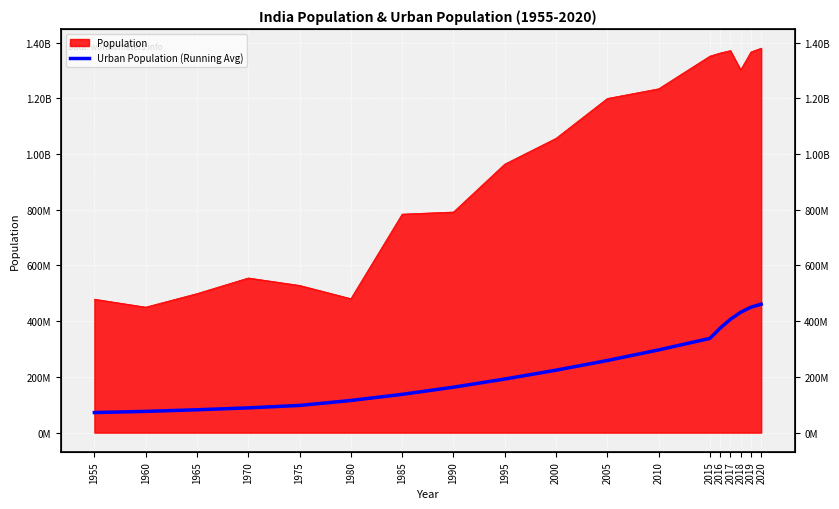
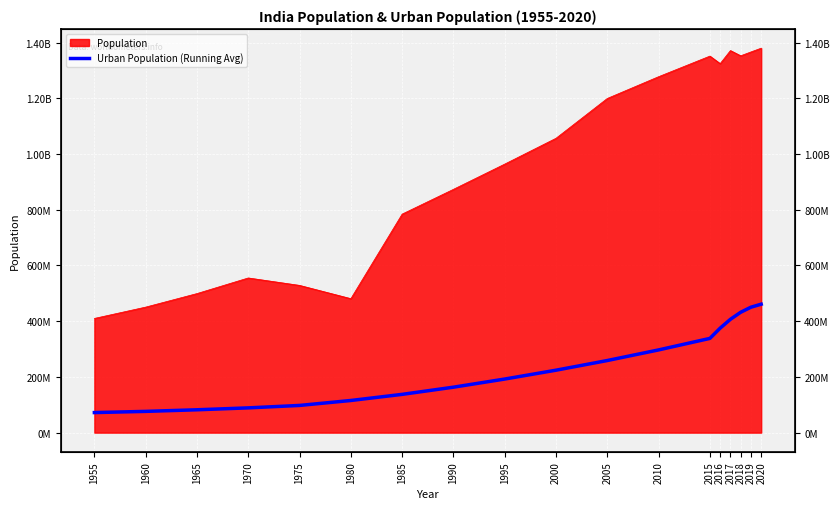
  {
    "Population": {
-     "1955": 480000000,
+     "1955": 410000000,
      "1960": 450000000,
      "1965": 500000000,
      "1970": 560000000,
      "1975": 530000000,
      "1980": 480000000,
      "1985": 780000000,
-     "1990": 790000000,
+     "1990": 870000000,
      "1995": 960000000,
      "2000": 1060000000,
      "2005": 1200000000,
-     "2010": 1230000000,
+     "2010": 1280000000,
      "2015": 1350000000,
-     "2016": 1360000000,
+     "2016": 1320000000,
      "2017": 1370000000,
-     "2018": 1300000000,
+     "2018": 1350000000,
      "2019": 1370000000,
      "2020": 1380000000
    },
    "Urban Population (Running Avg)": {
      "1955": 70000000,
      "1960": 80000000,
      "1965": 80000000,
      "1970": 90000000,
      "1975": 100000000,
      "1980": 120000000,
      "1985": 140000000,
      "1990": 160000000,
      "1995": 190000000,
      "2000": 220000000,
      "2005": 260000000,
      "2010": 300000000,
      "2015": 340000000,
      "2016": 380000000,
      "2017": 410000000,
      "2018": 430000000,
      "2019": 450000000,
      "2020": 460000000
    }
  }
